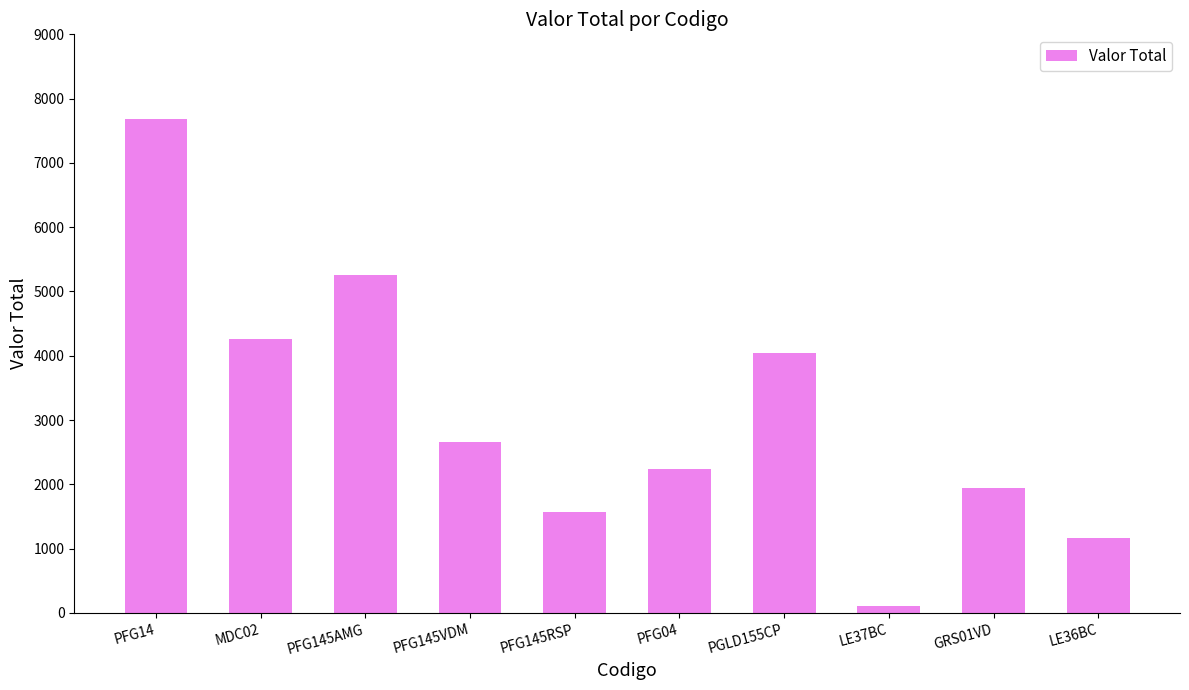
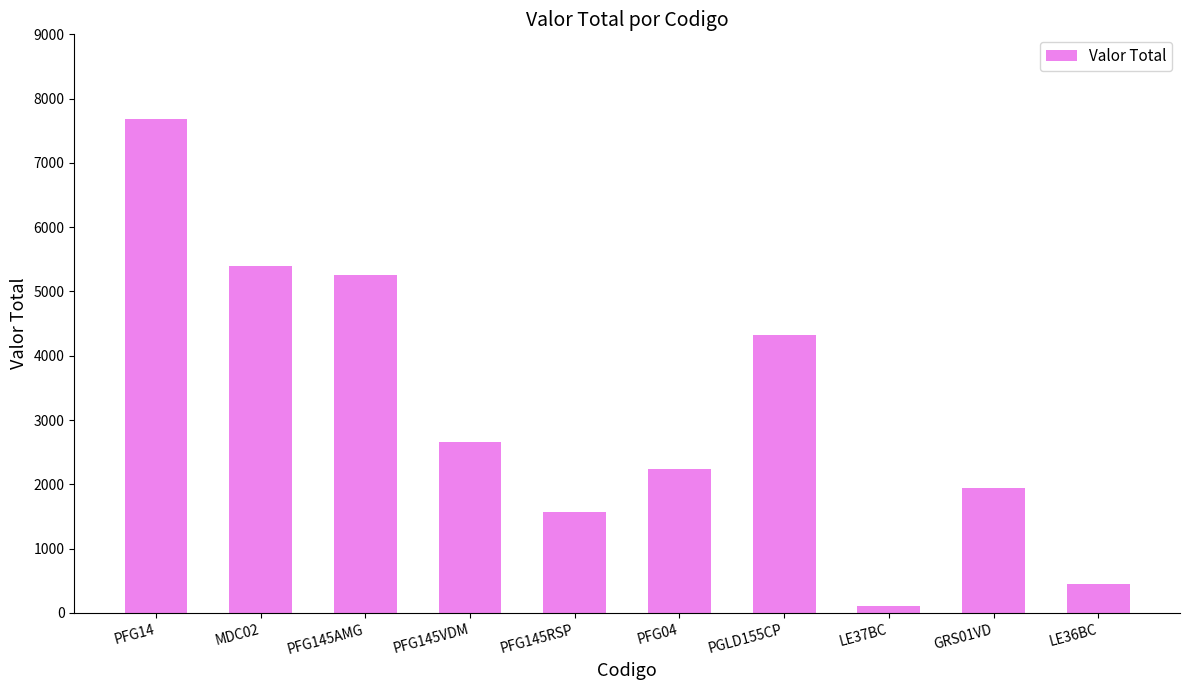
  {
    "PFG14": 7700,
-   "MDC02": 4300,
+   "MDC02": 5400,
    "PFG145AMG": 5300,
    "PFG145VDM": 2700,
    "PFG145RSP": 1600,
    "PFG04": 2200,
-   "PGLD155CP": 4000,
+   "PGLD155CP": 4300,
    "LE37BC": 100,
    "GRS01VD": 1900,
-   "LE36BC": 1200
+   "LE36BC": 500
  }
